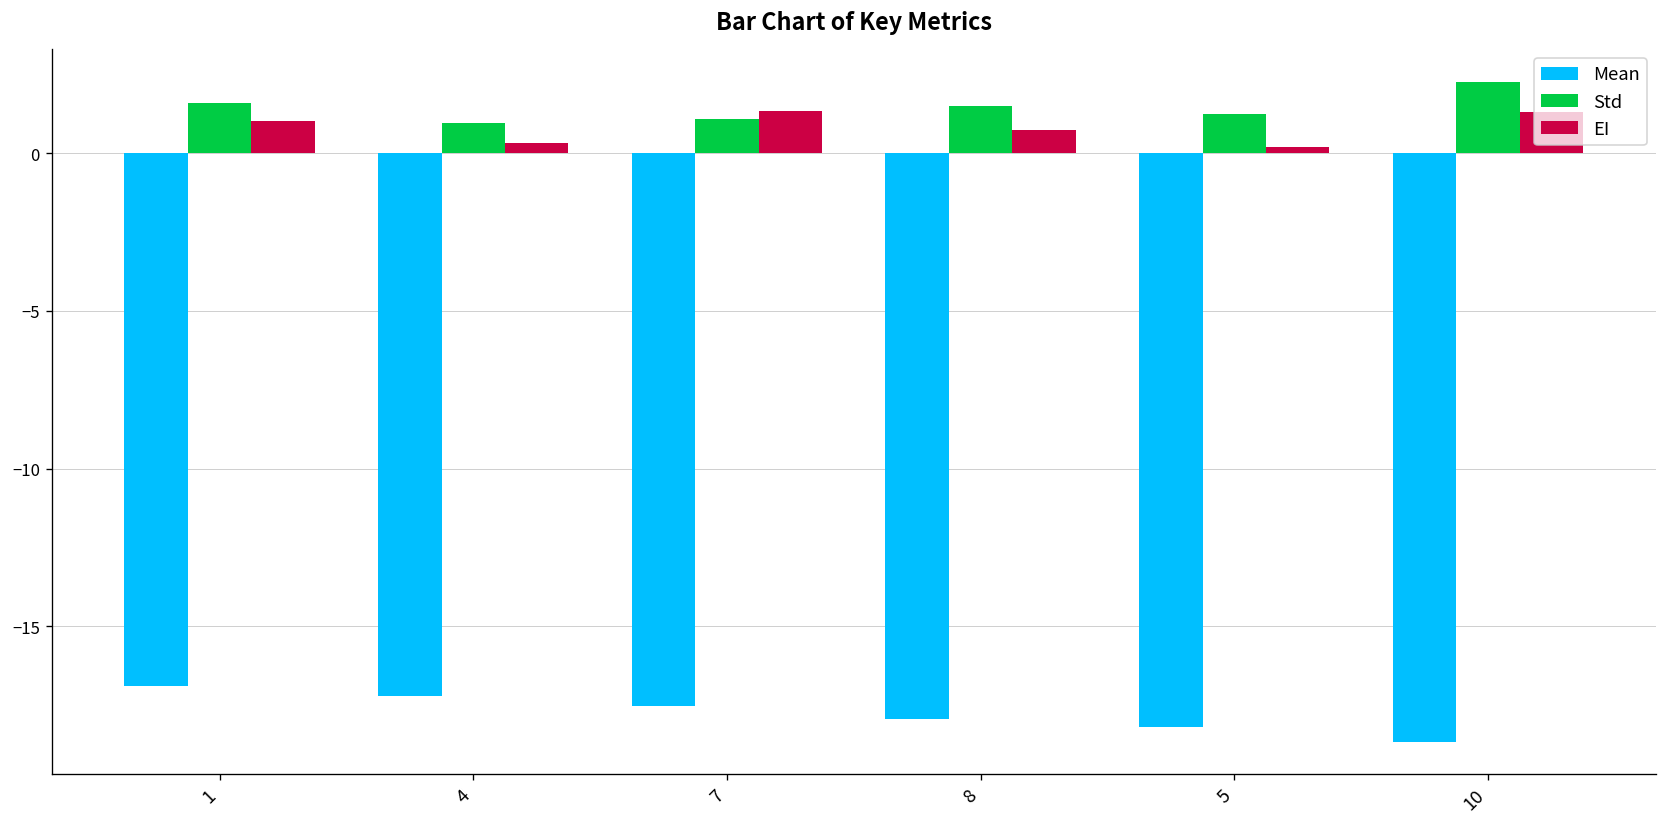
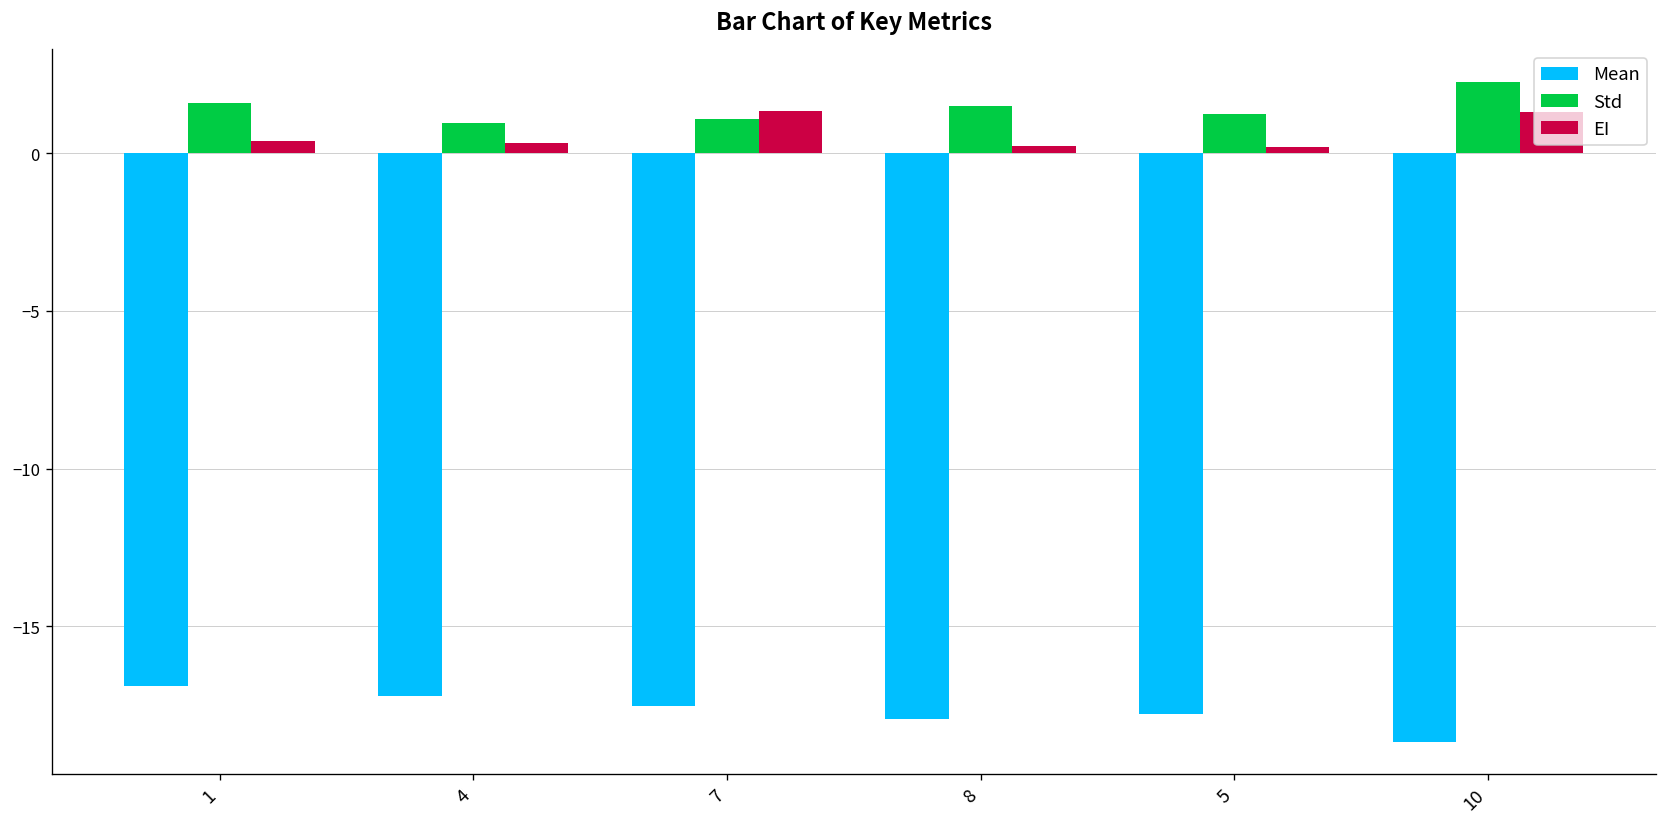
  {
    "Mean": {
      "1": -16.9,
      "4": -17.2,
      "7": -17.5,
      "8": -18.0,
-     "5": -18.2,
+     "5": -17.8,
      "10": -18.7
    },
    "Std": {
      "1": 1.6,
      "4": 1.0,
      "7": 1.1,
      "8": 1.5,
      "5": 1.2,
      "10": 2.3
    },
    "EI": {
-     "1": 1.0,
+     "1": 0.4,
      "4": 0.3,
      "7": 1.3,
-     "8": 0.8,
+     "8": 0.2,
      "5": 0.2
    }
  }
